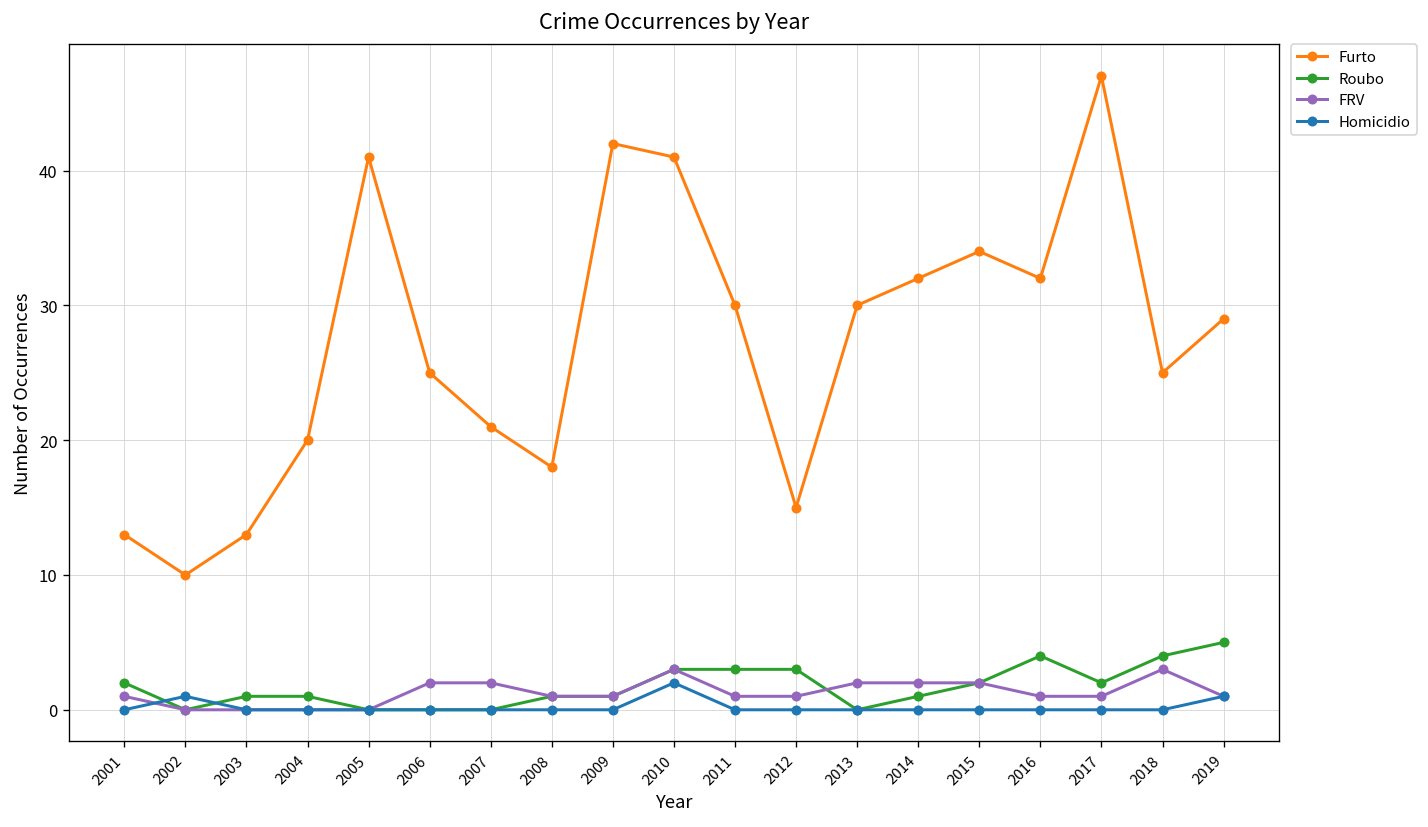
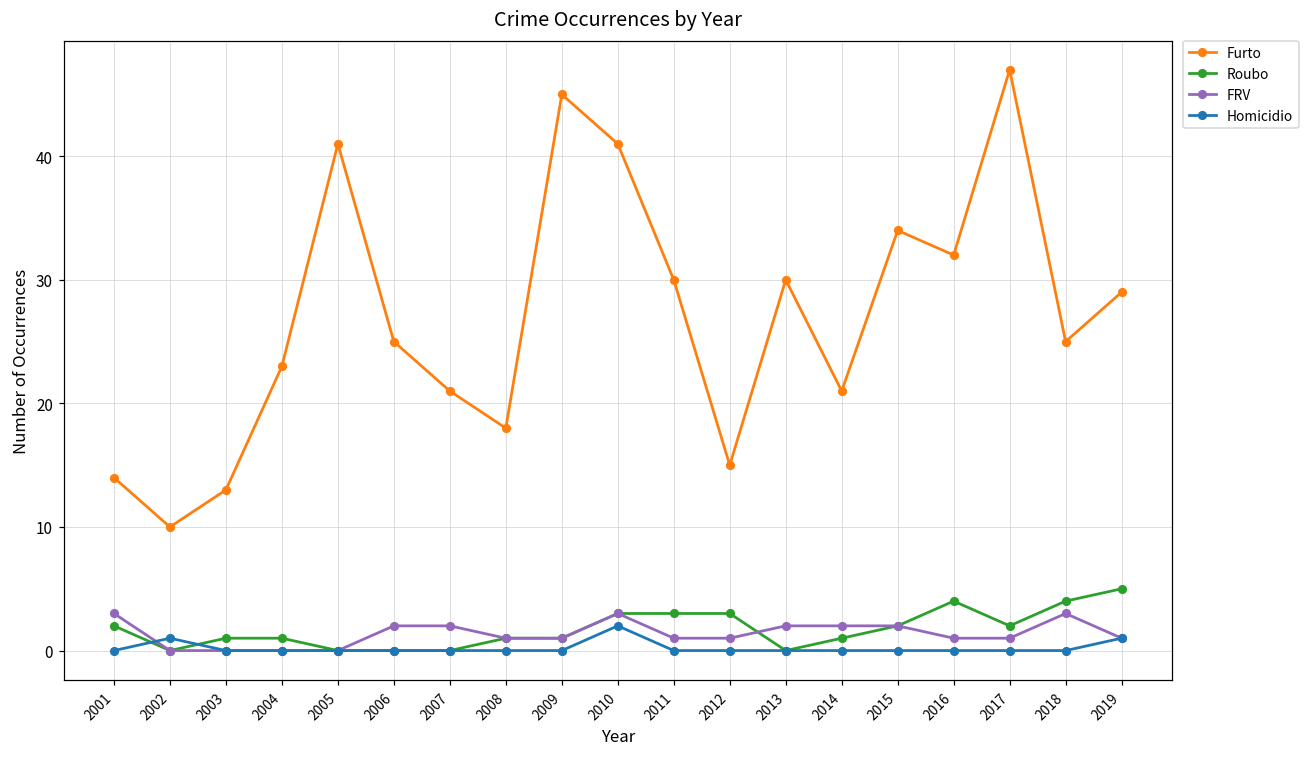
  {
    "Furto": {
-     "2001": 13,
+     "2001": 14,
      "2002": 10,
      "2003": 13,
-     "2004": 20,
+     "2004": 23,
      "2005": 41,
      "2006": 25,
      "2007": 21,
      "2008": 18,
-     "2009": 42,
+     "2009": 45,
      "2010": 41,
      "2011": 30,
      "2012": 15,
      "2013": 30,
-     "2014": 32,
+     "2014": 21,
      "2015": 34,
      "2016": 32,
      "2017": 47,
      "2018": 25,
      "2019": 29
    },
    "Roubo": {
      "2001": 2,
      "2003": 1,
      "2004": 1,
      "2011": 3,
      "2012": 3,
      "2014": 1,
      "2016": 4,
      "2017": 2,
      "2018": 4,
      "2019": 5
    },
    "FRV": {
-     "2001": 1,
+     "2001": 3,
      "2006": 2,
      "2007": 2,
      "2011": 1,
      "2012": 1,
      "2013": 2,
      "2014": 2,
      "2016": 1,
      "2017": 1,
      "2018": 3
    },
    "Homicidio": {
      "2001": 0,
      "2002": 1,
      "2008": 0,
      "2009": 0,
      "2010": 2,
      "2011": 0,
      "2012": 0,
      "2014": 0,
      "2015": 0,
      "2016": 0,
      "2017": 0,
      "2018": 0
    }
  }
